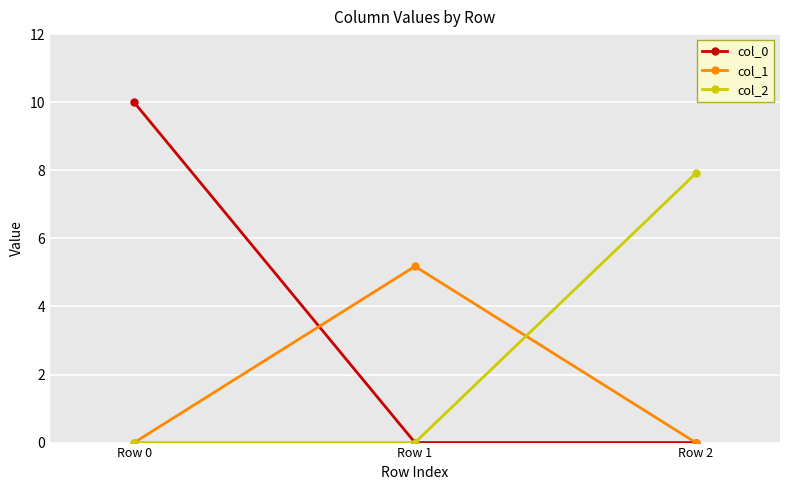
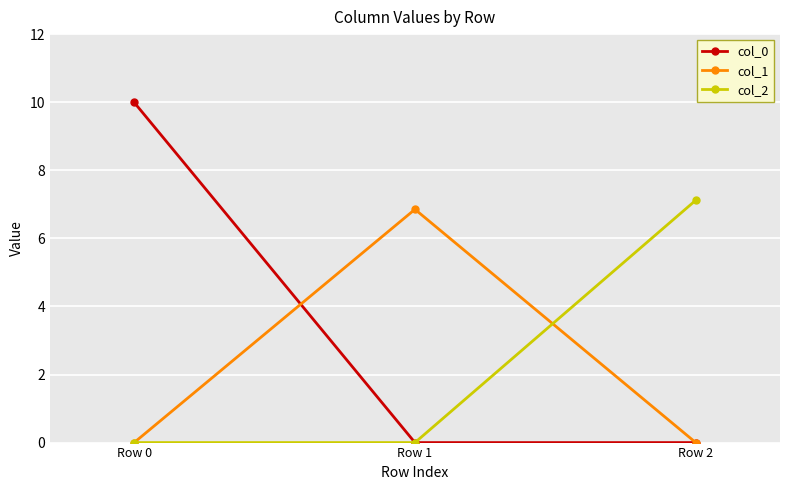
  {
    "col_0": {
      "Row 0": 10.0
    },
    "col_1": {
-     "Row 1": 5.2
+     "Row 1": 6.9
    },
    "col_2": {
-     "Row 2": 7.9
+     "Row 2": 7.1
    }
  }
